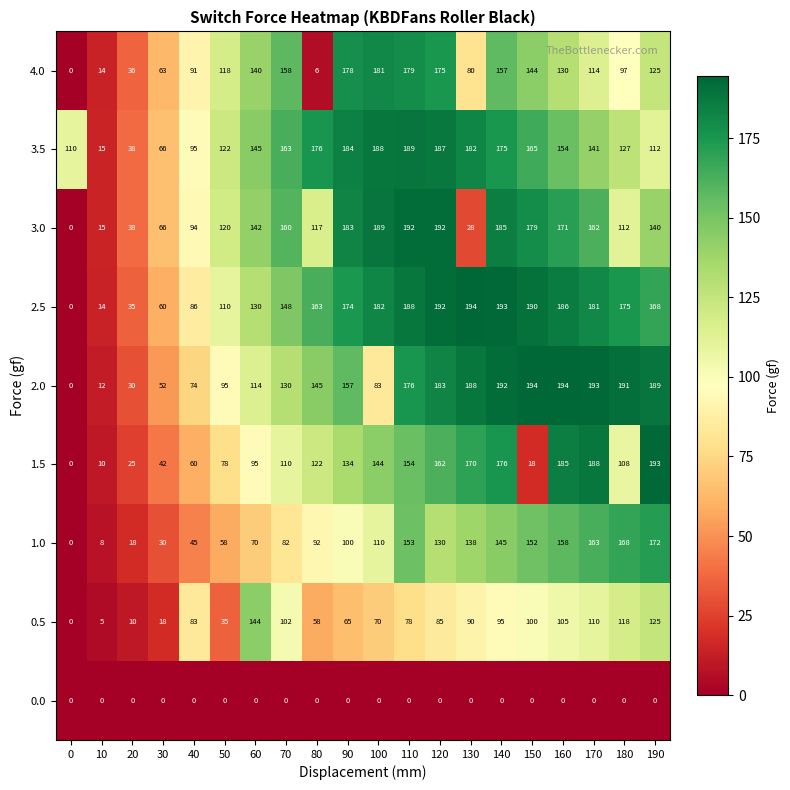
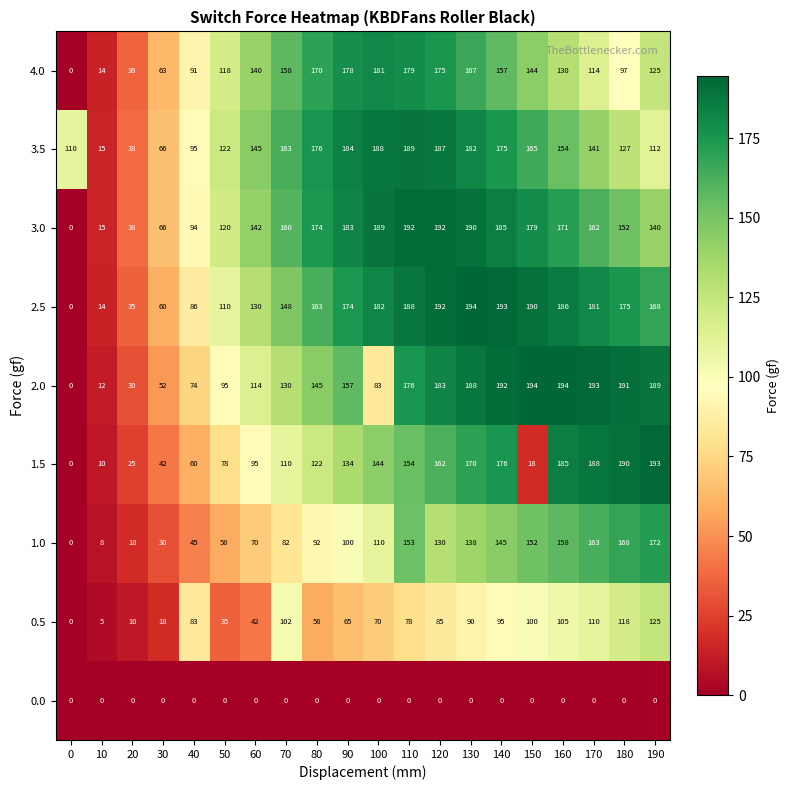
  {
    "4.0": {
      "0": 0,
      "10": 14,
      "20": 36,
      "30": 63,
      "40": 91,
      "50": 118,
      "60": 140,
      "70": 158,
-     "80": 6,
+     "80": 170,
      "90": 178,
      "100": 181,
      "110": 179,
      "120": 175,
-     "130": 80,
+     "130": 167,
      "140": 157,
      "150": 144,
      "160": 130,
      "180": 97,
      "190": 125
    },
    "3.5": {
      "0": 110,
      "10": 15,
      "20": 38,
      "30": 66,
      "40": 95,
      "50": 122,
      "60": 145,
      "70": 163,
      "80": 176,
      "90": 184,
      "100": 188,
      "110": 189,
      "120": 187,
      "130": 182,
      "140": 175,
      "150": 165,
      "160": 154,
      "170": 141,
      "180": 127,
      "190": 112
    },
    "3.0": {
      "0": 0,
      "10": 15,
      "20": 38,
      "30": 66,
      "40": 94,
      "50": 120,
      "60": 142,
      "70": 160,
-     "80": 117,
+     "80": 174,
      "90": 183,
      "100": 189,
      "110": 192,
      "120": 192,
-     "130": 28,
+     "130": 190,
      "140": 185,
      "150": 179,
      "160": 171,
      "170": 162,
-     "180": 112,
+     "180": 152,
      "190": 140
    },
    "2.5": {
      "0": 0,
      "10": 14,
      "20": 35,
      "30": 60,
      "40": 86,
      "50": 110,
      "60": 130,
      "70": 148,
      "80": 163,
      "90": 174,
      "100": 182,
      "110": 188,
      "120": 192,
      "130": 194,
      "140": 193,
      "150": 190,
      "160": 186,
      "170": 181,
      "180": 175,
      "190": 168
    },
    "2.0": {
      "0": 0,
      "10": 12,
      "20": 30,
      "30": 52,
      "40": 74,
      "50": 95,
      "60": 114,
      "70": 130,
      "80": 145,
      "90": 157,
      "100": 83,
      "110": 176,
      "120": 183,
      "130": 188,
      "140": 192,
      "150": 194,
      "160": 194,
      "170": 193,
      "180": 191,
      "190": 189
    },
    "1.5": {
      "0": 0,
      "10": 10,
      "20": 25,
      "30": 42,
      "40": 60,
      "50": 78,
      "60": 95,
      "70": 110,
      "80": 122,
      "90": 134,
      "100": 144,
      "110": 154,
      "120": 162,
      "130": 170,
      "140": 176,
      "150": 18,
      "160": 185,
      "170": 188,
-     "180": 108,
+     "180": 190,
      "190": 193
    },
    "1.0": {
      "0": 0,
      "10": 8,
      "20": 18,
      "30": 30,
      "40": 45,
      "50": 58,
      "60": 70,
      "70": 82,
      "80": 92,
      "90": 100,
      "100": 110,
      "110": 153,
      "120": 130,
      "130": 138,
      "140": 145,
      "150": 152,
      "160": 158,
      "170": 163,
      "180": 168,
      "190": 172
    },
    "0.5": {
      "0": 0,
      "10": 5,
      "20": 10,
      "30": 18,
      "40": 83,
      "50": 35,
-     "60": 144,
+     "60": 42,
      "70": 102,
      "80": 58,
      "90": 65,
      "100": 70,
      "110": 78,
      "120": 85,
      "130": 90,
      "140": 95,
      "150": 100,
      "160": 105,
      "170": 110,
      "180": 118,
      "190": 125
    },
    "0.0": {
      "0": 0,
      "10": 0,
      "20": 0,
      "30": 0,
      "40": 0,
      "50": 0,
      "60": 0,
      "70": 0,
      "80": 0,
      "90": 0,
      "100": 0,
      "110": 0,
      "120": 0,
      "130": 0,
      "140": 0,
      "150": 0,
      "160": 0,
      "170": 0,
      "180": 0,
      "190": 0
    }
  }
